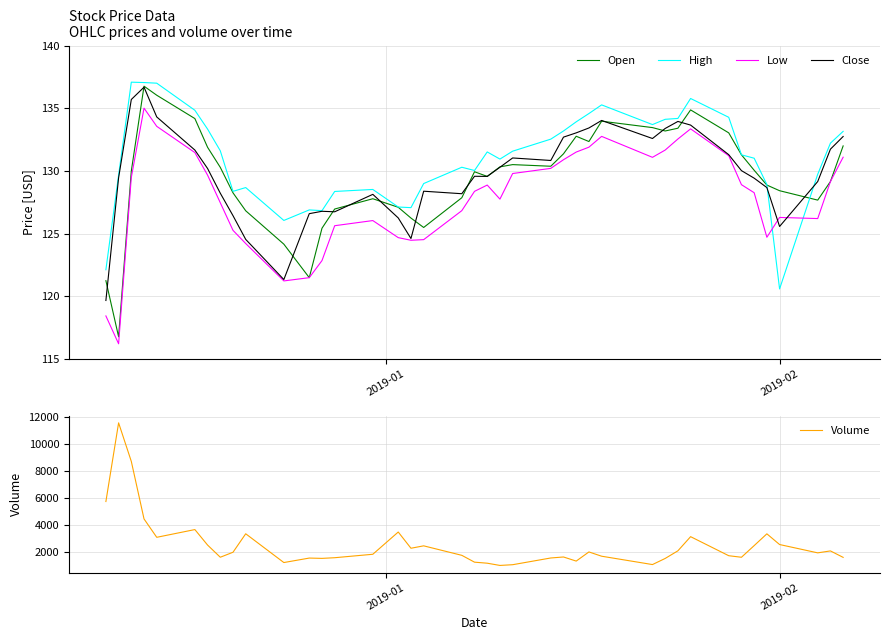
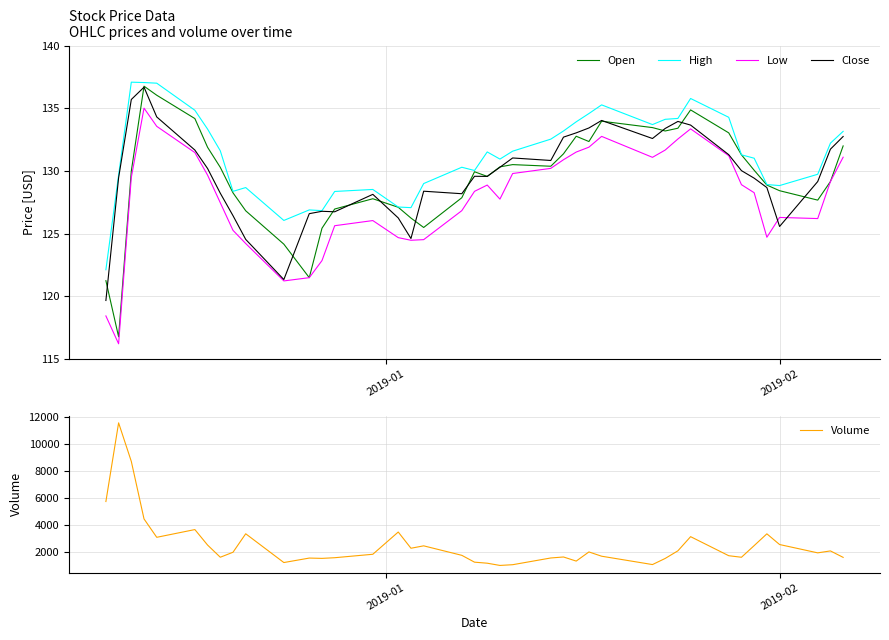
  {
    "Stock Price Data OHLC prices and volume over time": {
      "Open": {
        "2019-02": 128.4
      },
      "High": {
-       "2019-02": 120.6
+       "2019-02": 128.8
      },
      "Low": {
        "2019-02": 126.3
      },
      "Close": {
        "2019-02": 125.6
      }
    }
  }
